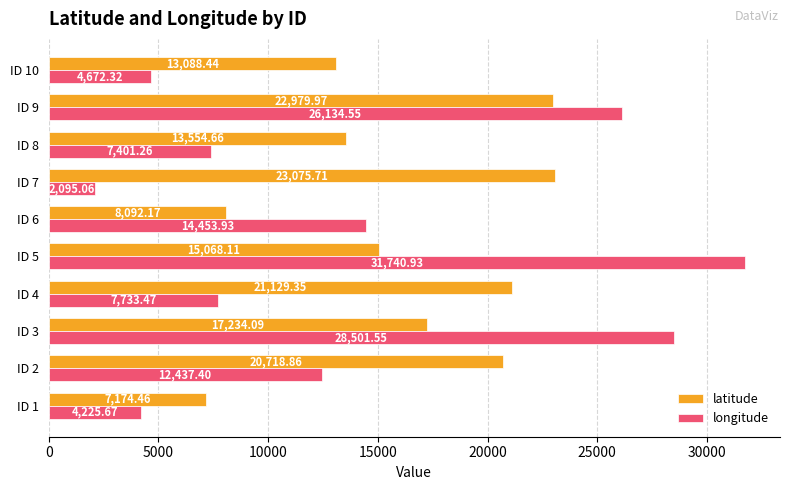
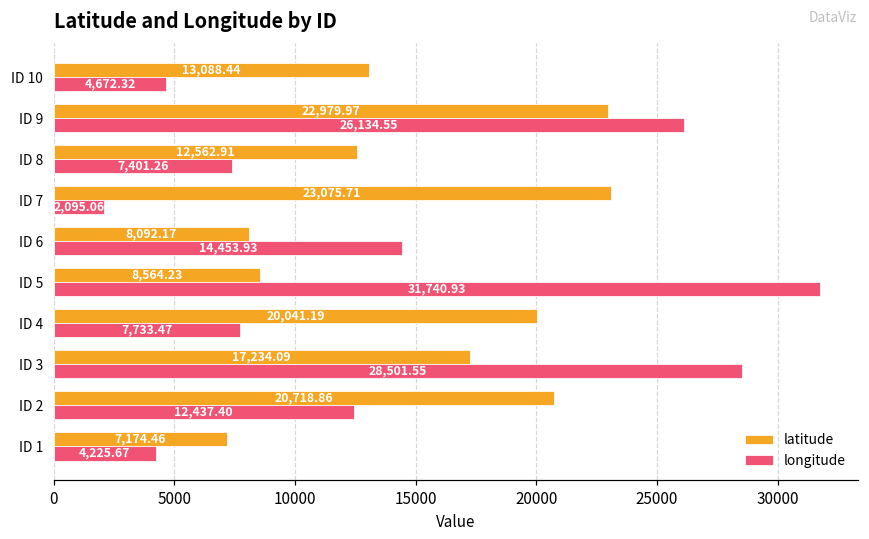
  {
    "latitude": {
      "ID 10": "13,088.44",
      "ID 9": "22,979.97",
-     "ID 8": "13,554.66",
+     "ID 8": "12,562.91",
      "ID 7": "23,075.71",
      "ID 6": "8,092.17",
-     "ID 5": "15,068.11",
-     "ID 4": "21,129.35",
+     "ID 5": "8,564.23",
+     "ID 4": "20,041.19",
      "ID 3": "17,234.09",
      "ID 2": "20,718.86",
      "ID 1": "7,174.46"
    },
    "longitude": {
      "ID 10": "4,672.32",
      "ID 9": "26,134.55",
      "ID 8": "7,401.26",
      "ID 7": "2,095.06",
      "ID 6": "14,453.93",
      "ID 5": "31,740.93",
      "ID 4": "7,733.47",
      "ID 3": "28,501.55",
      "ID 2": "12,437.40",
      "ID 1": "4,225.67"
    }
  }
